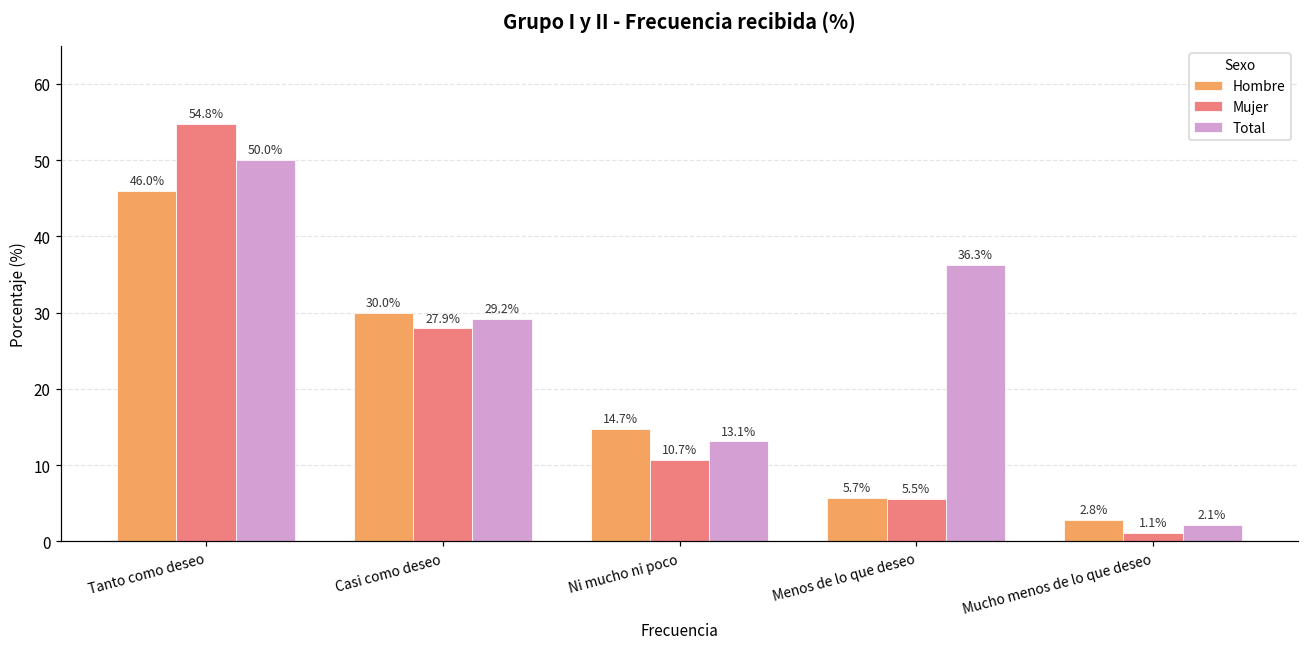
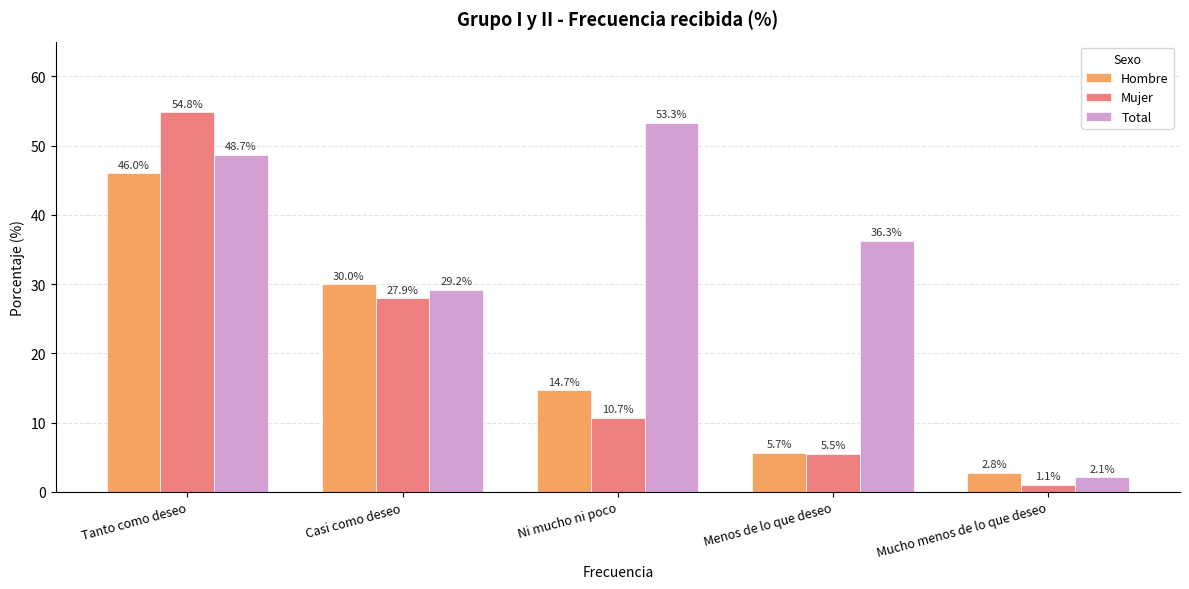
  {
    "Total": {
-     "Tanto como deseo": "50.0%",
+     "Tanto como deseo": "48.7%",
      "Casi como deseo": "29.2%",
-     "Ni mucho ni poco": "13.1%",
+     "Ni mucho ni poco": "53.3%",
      "Menos de lo que deseo": "36.3%",
      "Mucho menos de lo que deseo": "2.1%"
    }
  }
